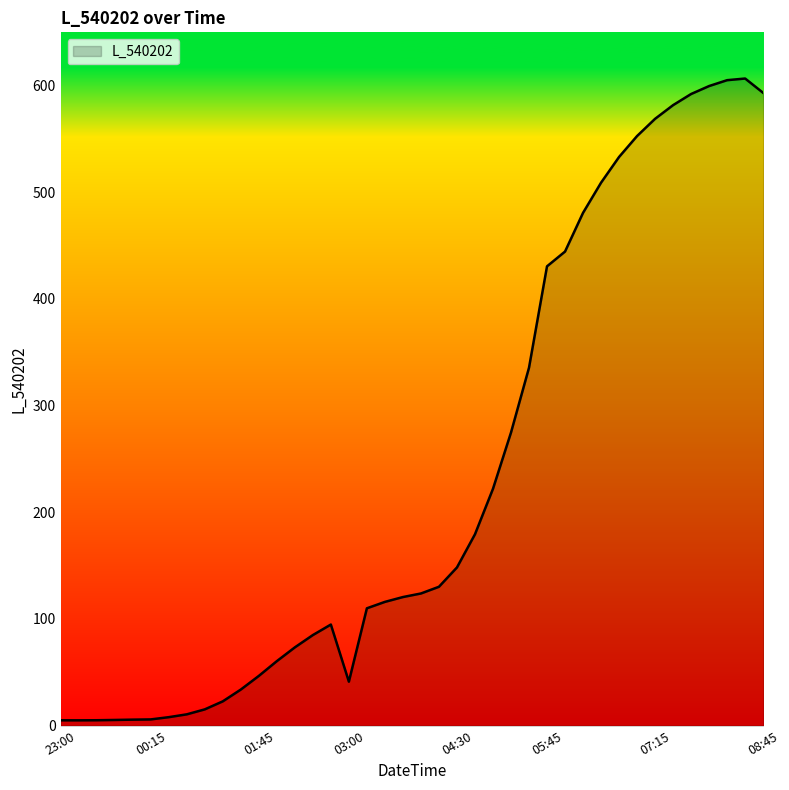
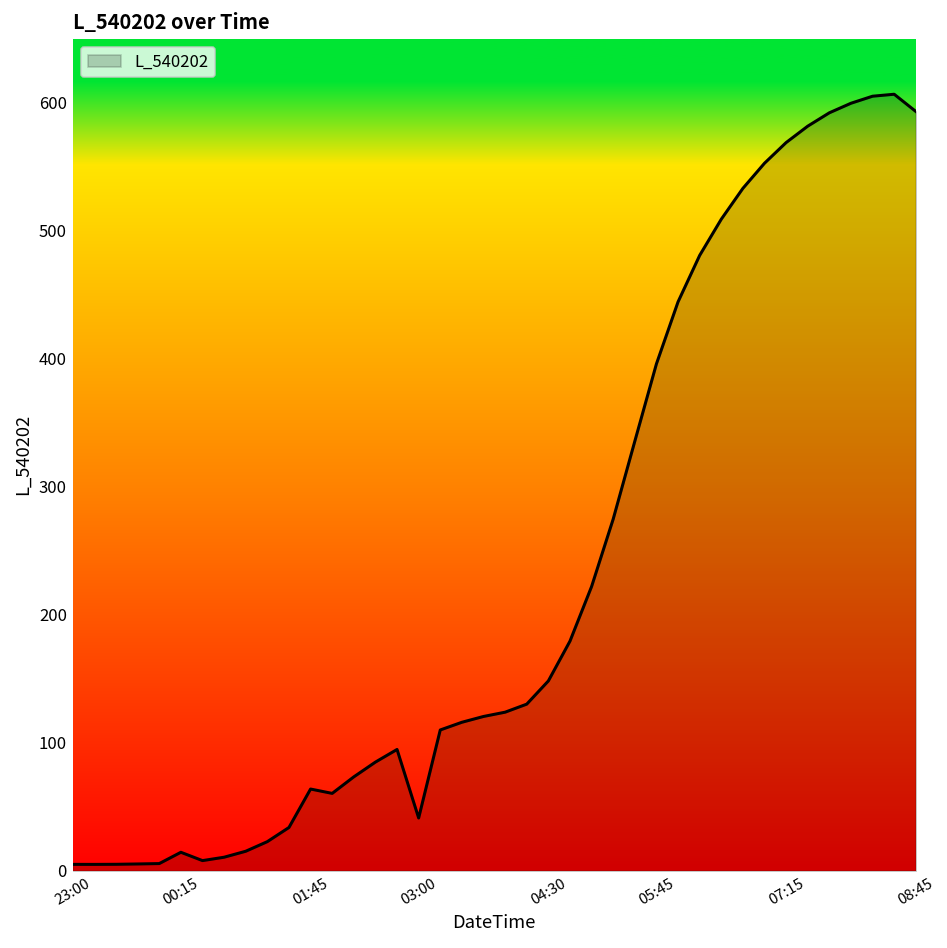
  {
    "23:00": 5,
-   "00:15": 6,
-   "01:45": 47,
+   "00:15": 14,
+   "01:45": 64,
    "03:00": 41,
    "04:30": 148,
-   "05:45": 431,
+   "05:45": 396,
    "07:15": 569,
    "08:45": 593
  }
